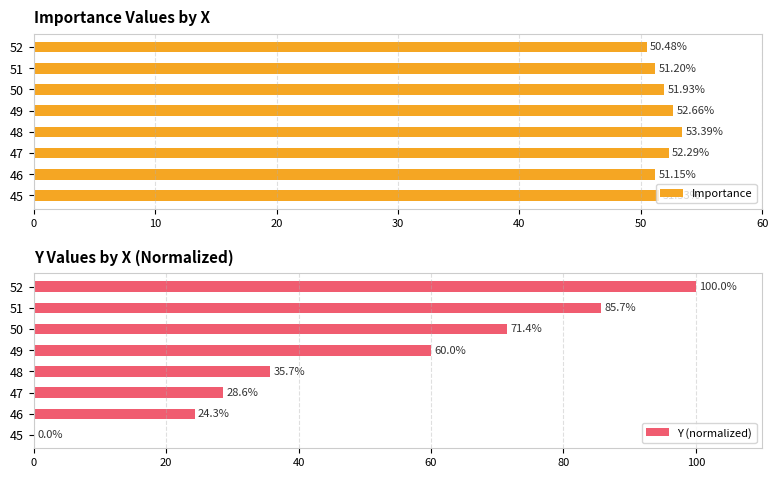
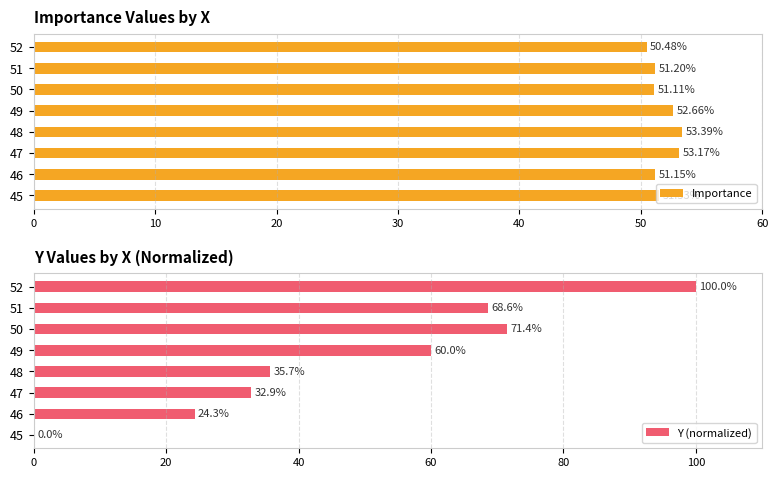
  {
    "Importance Values by X": {
      "52": "50.48%",
      "51": "51.20%",
-     "50": "51.93%",
+     "50": "51.11%",
      "49": "52.66%",
      "48": "53.39%",
-     "47": "52.29%",
+     "47": "53.17%",
      "46": "51.15%"
    },
    "Y Values by X (Normalized)": {
      "52": "100.0%",
-     "51": "85.7%",
+     "51": "68.6%",
      "50": "71.4%",
      "49": "60.0%",
      "48": "35.7%",
-     "47": "28.6%",
+     "47": "32.9%",
      "46": "24.3%",
      "45": "0.0%"
    }
  }
